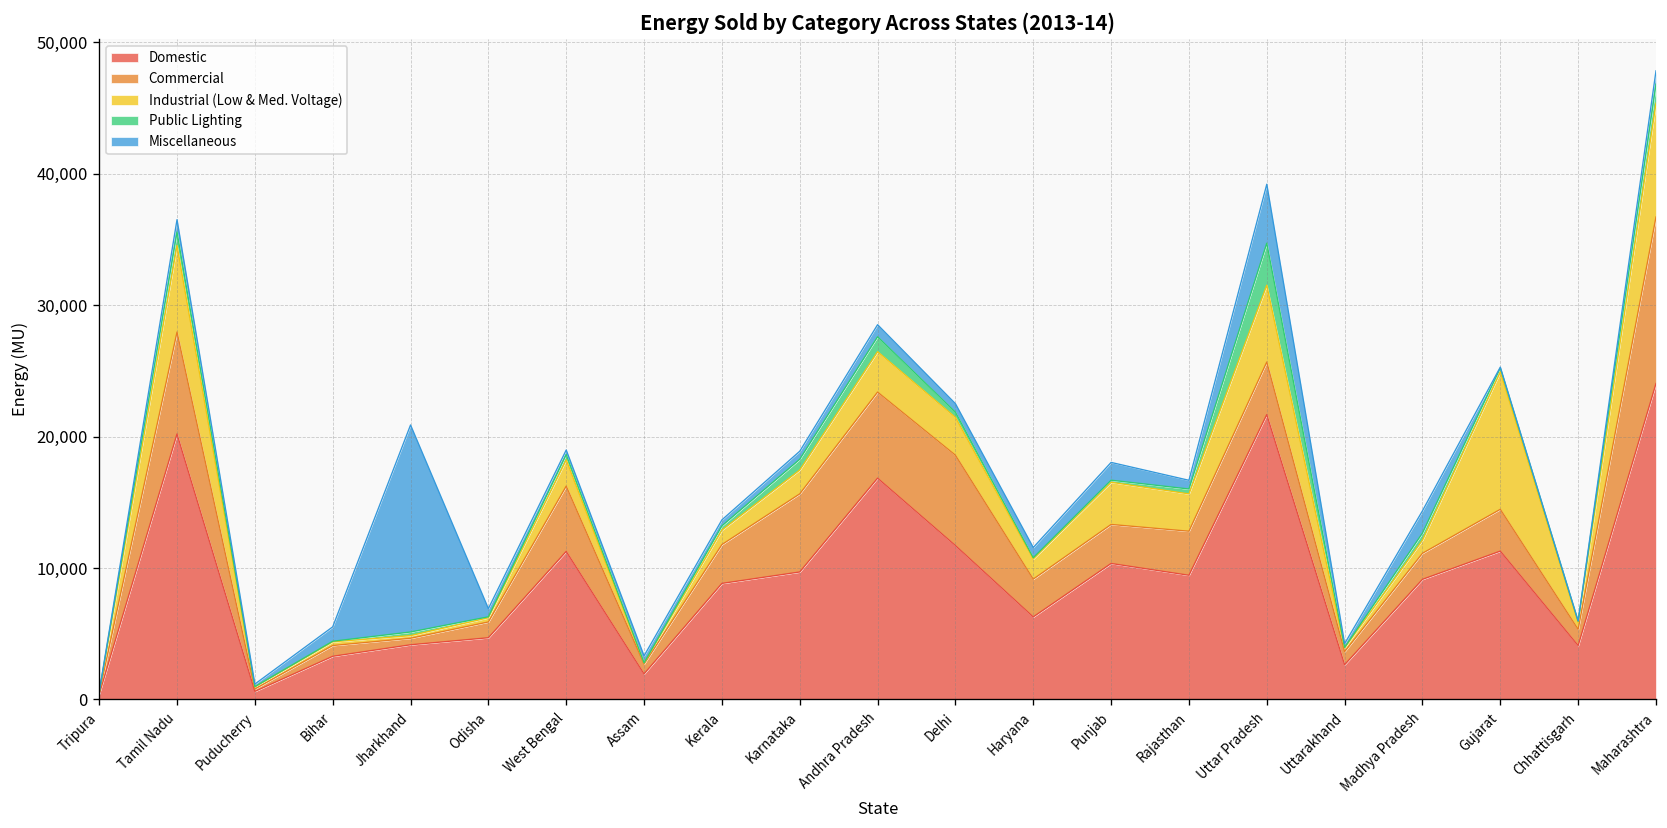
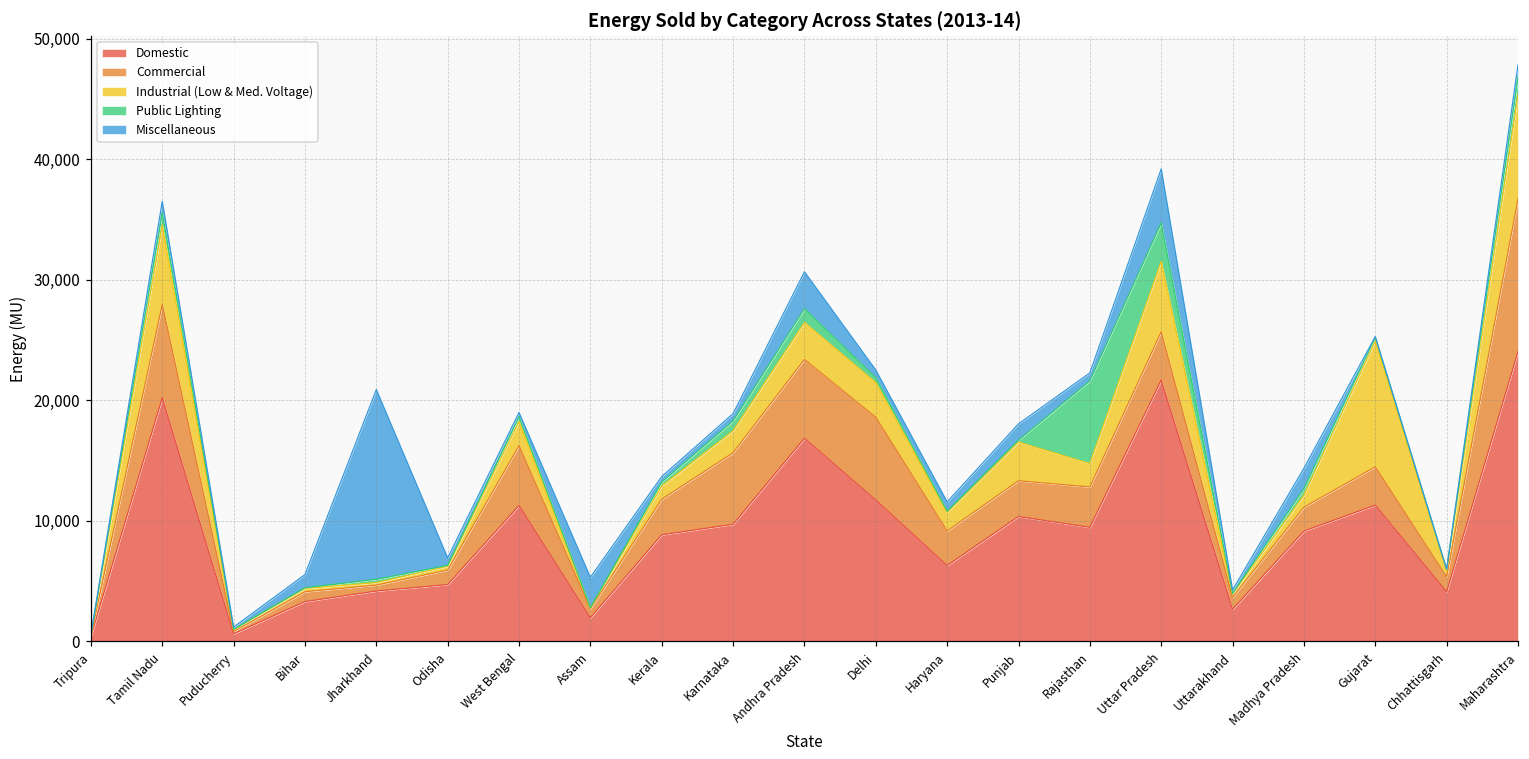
  {
    "Industrial (Low & Med. Voltage)": {
      "Tamil Nadu": "6,600",
      "West Bengal": "2,000",
      "Kerala": "1,100",
      "Karnataka": "1,800",
      "Andhra Pradesh": "3,100",
      "Delhi": "2,900",
-     "Rajasthan": "2,800",
+     "Rajasthan": "1,900",
      "Uttar Pradesh": "5,800",
      "Madhya Pradesh": "1,000",
      "Gujarat": "10,500",
      "Maharashtra": "8,700"
    },
    "Public Lighting": {
      "Tamil Nadu": "1,000",
      "Jharkhand": "300",
      "West Bengal": "400",
      "Kerala": "300",
      "Karnataka": "800",
      "Andhra Pradesh": "1,100",
      "Delhi": "400",
-     "Rajasthan": "400",
+     "Rajasthan": "6,900",
      "Uttar Pradesh": "3,200",
      "Madhya Pradesh": "500",
      "Maharashtra": "1,400"
    },
    "Miscellaneous": {
      "Tamil Nadu": "900",
      "Bihar": "1,100",
      "Jharkhand": "15,800",
      "Odisha": "600",
      "West Bengal": "400",
-     "Assam": "500",
+     "Assam": "2,500",
      "Kerala": "500",
      "Karnataka": "600",
-     "Andhra Pradesh": "900",
+     "Andhra Pradesh": "3,100",
      "Delhi": "600",
      "Haryana": "800",
      "Punjab": "1,400",
      "Rajasthan": "700",
      "Uttar Pradesh": "4,500",
      "Uttarakhand": "300",
      "Madhya Pradesh": "1,700",
      "Maharashtra": "1,000"
    }
  }
